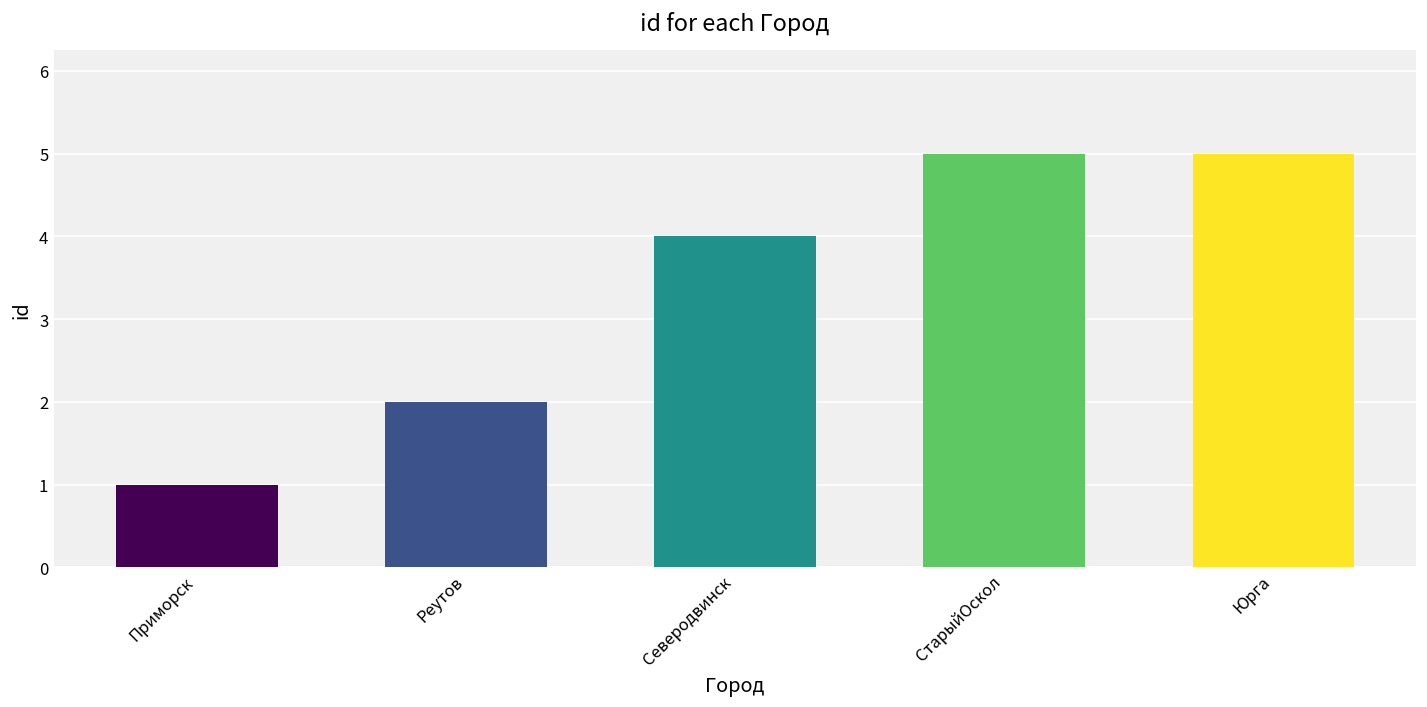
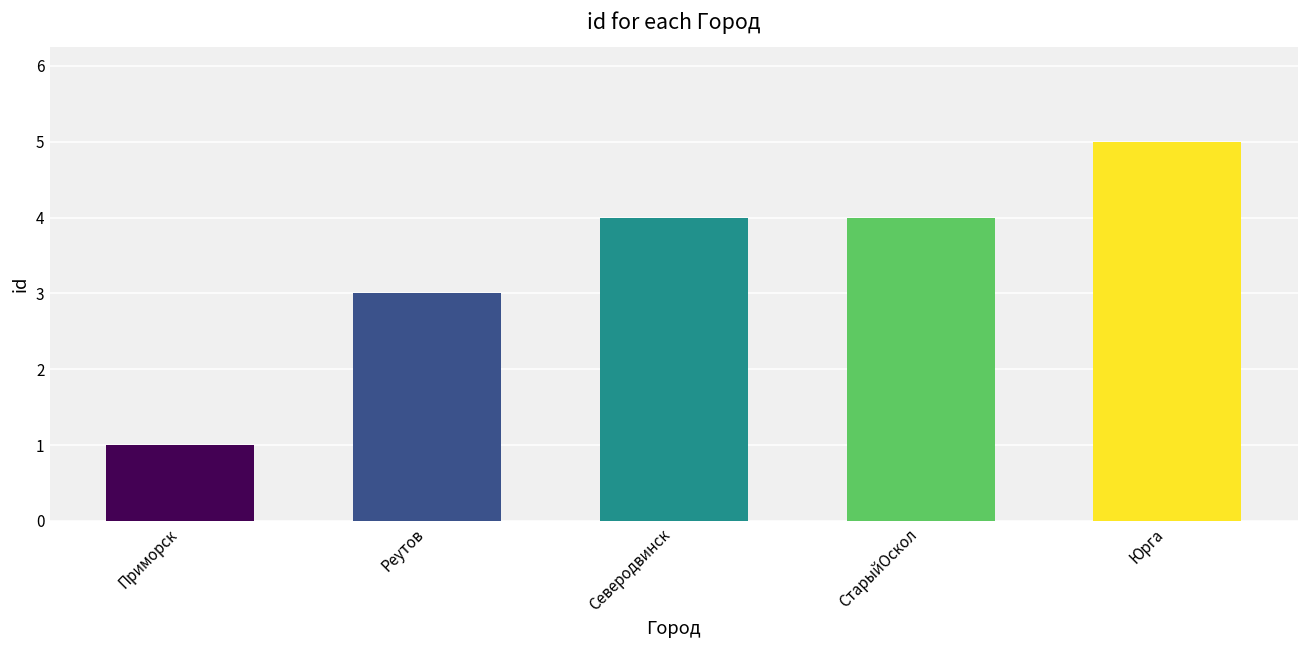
  {
    "Приморск": 1,
-   "Реутов": 2,
+   "Реутов": 3,
    "Северодвинск": 4,
-   "СтарыйОскол": 5,
+   "СтарыйОскол": 4,
    "Юрга": 5
  }
